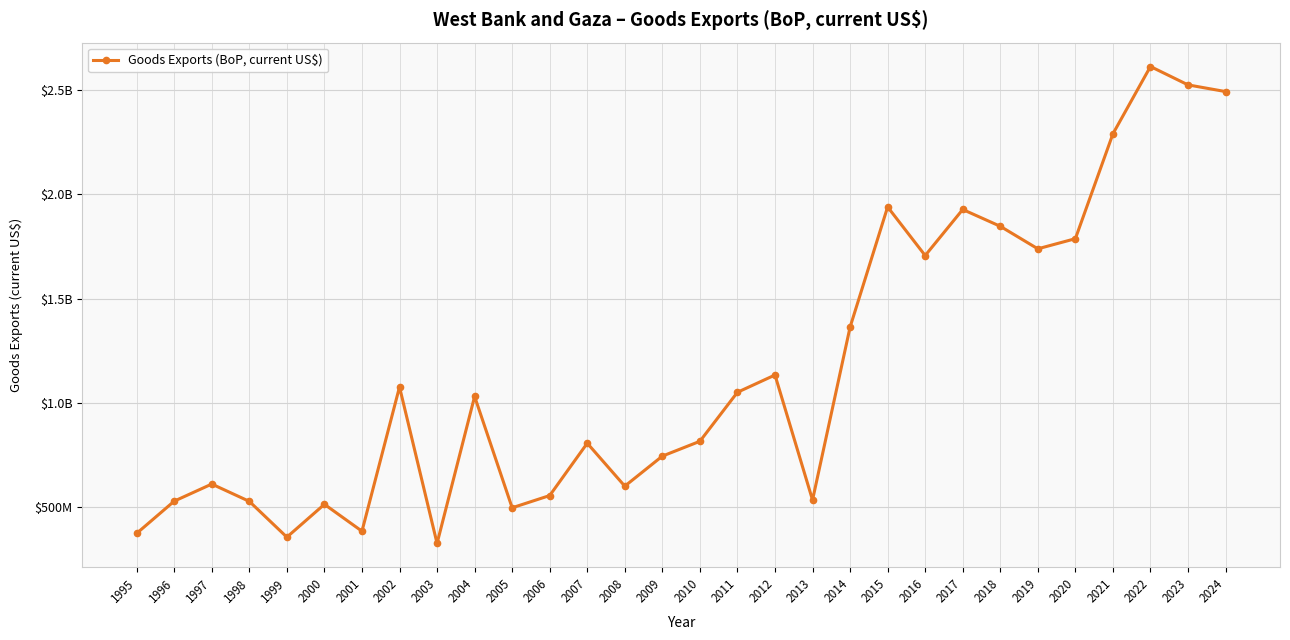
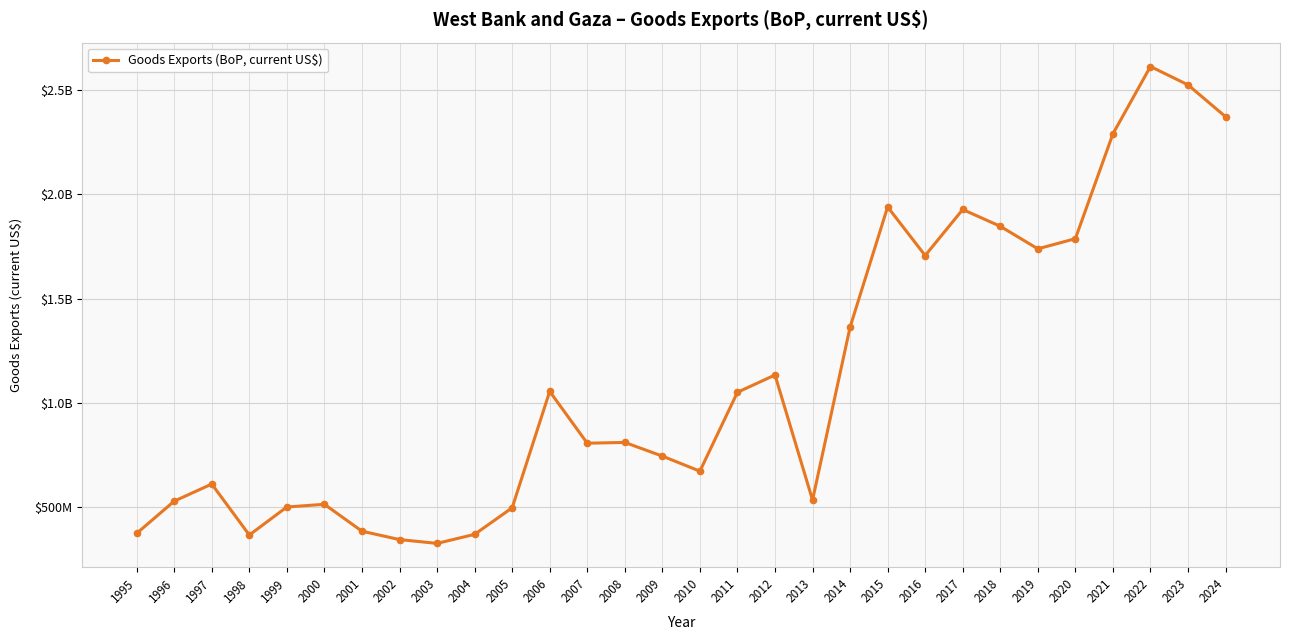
  {
    "1995": "$380000000",
    "1996": "$530000000",
    "1997": "$610000000",
-   "1998": "$530000000",
-   "1999": "$360000000",
+   "1998": "$370000000",
+   "1999": "$500000000",
    "2000": "$510000000",
    "2001": "$390000000",
-   "2002": "$1080000000",
+   "2002": "$350000000",
    "2003": "$330000000",
-   "2004": "$1030000000",
+   "2004": "$370000000",
    "2005": "$500000000",
-   "2006": "$560000000",
+   "2006": "$1060000000",
    "2007": "$810000000",
-   "2008": "$600000000",
+   "2008": "$810000000",
    "2009": "$750000000",
-   "2010": "$820000000",
+   "2010": "$670000000",
    "2011": "$1050000000",
    "2012": "$1130000000",
    "2013": "$540000000",
    "2014": "$1360000000",
    "2015": "$1940000000",
    "2016": "$1710000000",
    "2017": "$1930000000",
    "2018": "$1850000000",
    "2019": "$1740000000",
    "2020": "$1790000000",
    "2021": "$2290000000",
    "2022": "$2610000000",
    "2023": "$2520000000",
-   "2024": "$2490000000"
+   "2024": "$2370000000"
  }
